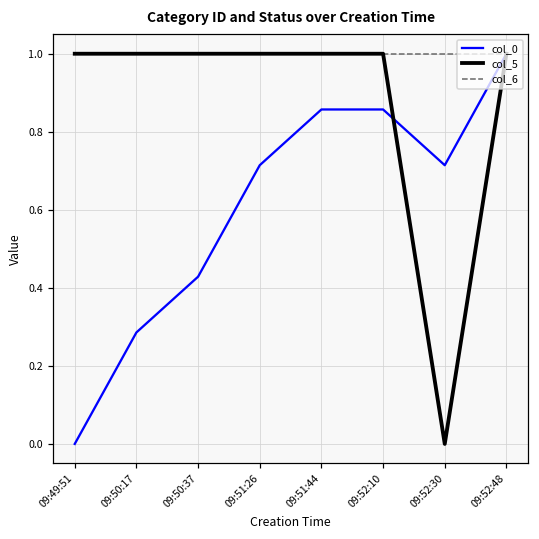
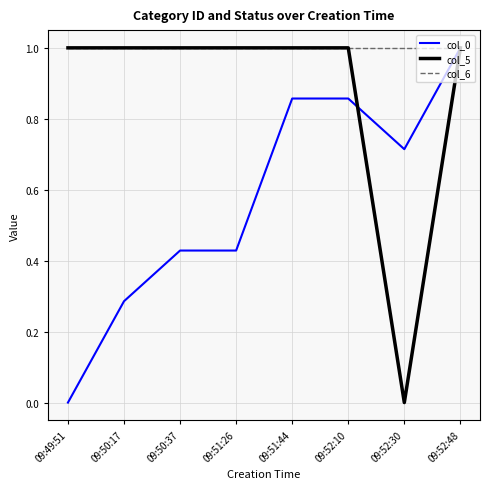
  {
    "col_0": {
      "09:49:51": 0.00,
      "09:50:17": 0.29,
      "09:50:37": 0.43,
-     "09:51:26": 0.71,
+     "09:51:26": 0.43,
      "09:51:44": 0.86,
      "09:52:10": 0.86,
      "09:52:30": 0.71
    },
    "col_5": {
      "09:52:30": 0.00
    },
    "col_6": {
      "09:52:30": 1.00
    }
  }
